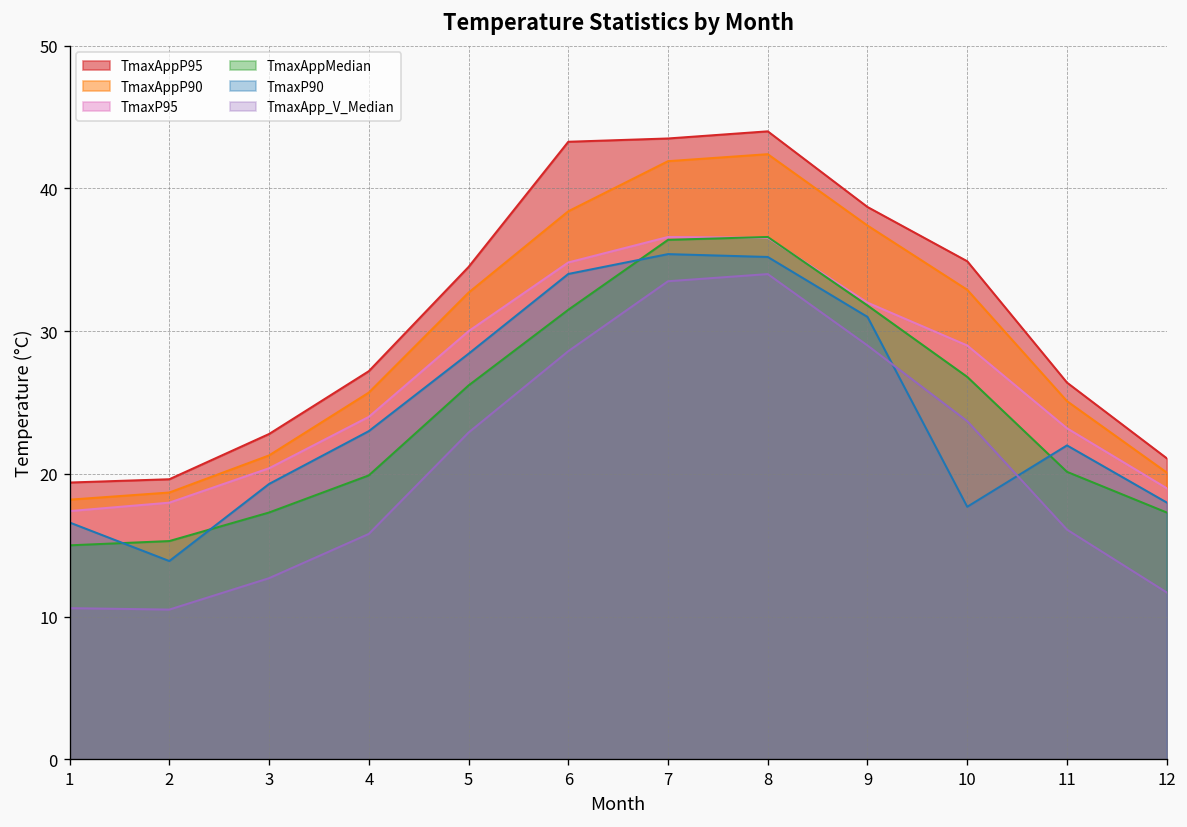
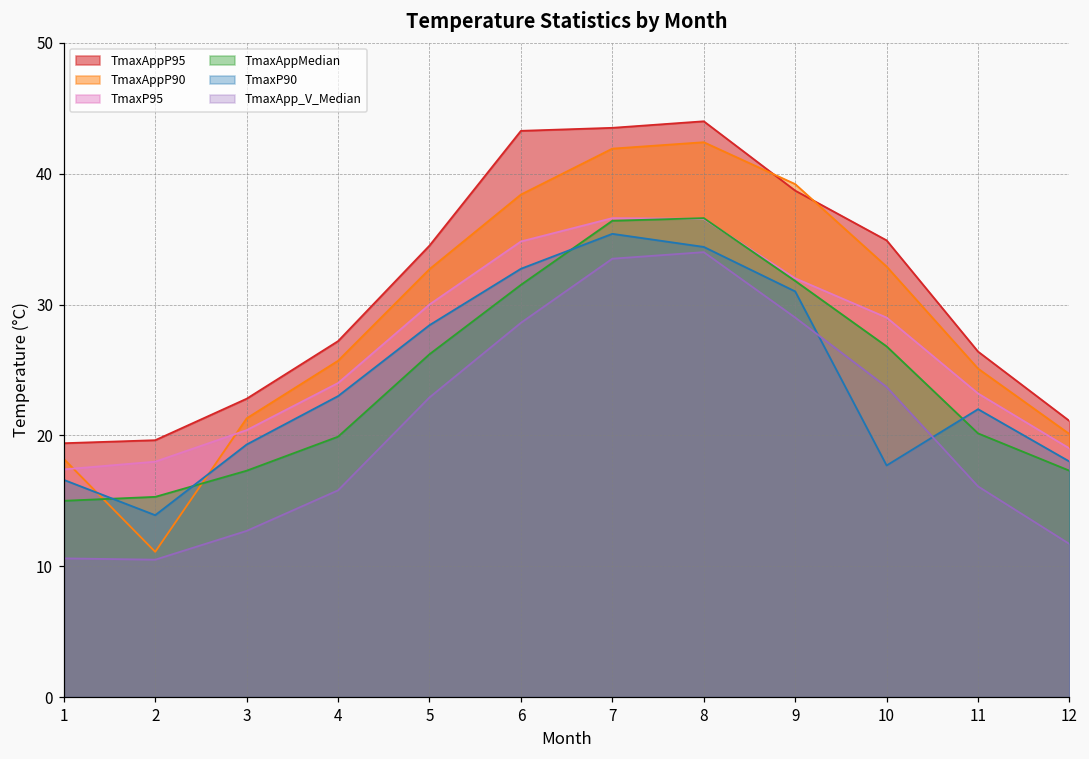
  {
    "TmaxAppP95": {
      "1": 19.4,
      "2": 19.6,
      "3": 22.8,
      "4": 27.2,
      "5": 34.5,
      "6": 43.3,
      "7": 43.5,
      "8": 44.0,
      "9": 38.7,
      "10": 34.9,
      "11": 26.4,
      "12": 21.1
    },
    "TmaxAppP90": {
      "1": 18.2,
-     "2": 18.7,
+     "2": 11.1,
      "3": 21.3,
      "4": 25.7,
      "5": 32.7,
      "6": 38.4,
      "7": 41.9,
      "8": 42.4,
-     "9": 37.4,
+     "9": 39.2,
      "10": 32.9,
      "11": 25.1,
      "12": 20.1
    },
    "TmaxAppMedian": {
      "1": 15.0,
      "2": 15.3,
      "3": 17.3,
      "4": 19.9,
      "5": 26.2,
      "6": 31.5,
      "10": 26.8,
      "11": 20.2,
      "12": 17.3
    },
    "TmaxP90": {
      "1": 16.6,
      "2": 13.9,
      "3": 19.3,
      "4": 23.0,
      "5": 28.4,
-     "6": 34.0,
+     "6": 32.7,
      "7": 35.4,
-     "8": 35.2,
+     "8": 34.4,
      "9": 31.0,
      "10": 17.7,
      "11": 22.0,
      "12": 18.0
    }
  }
